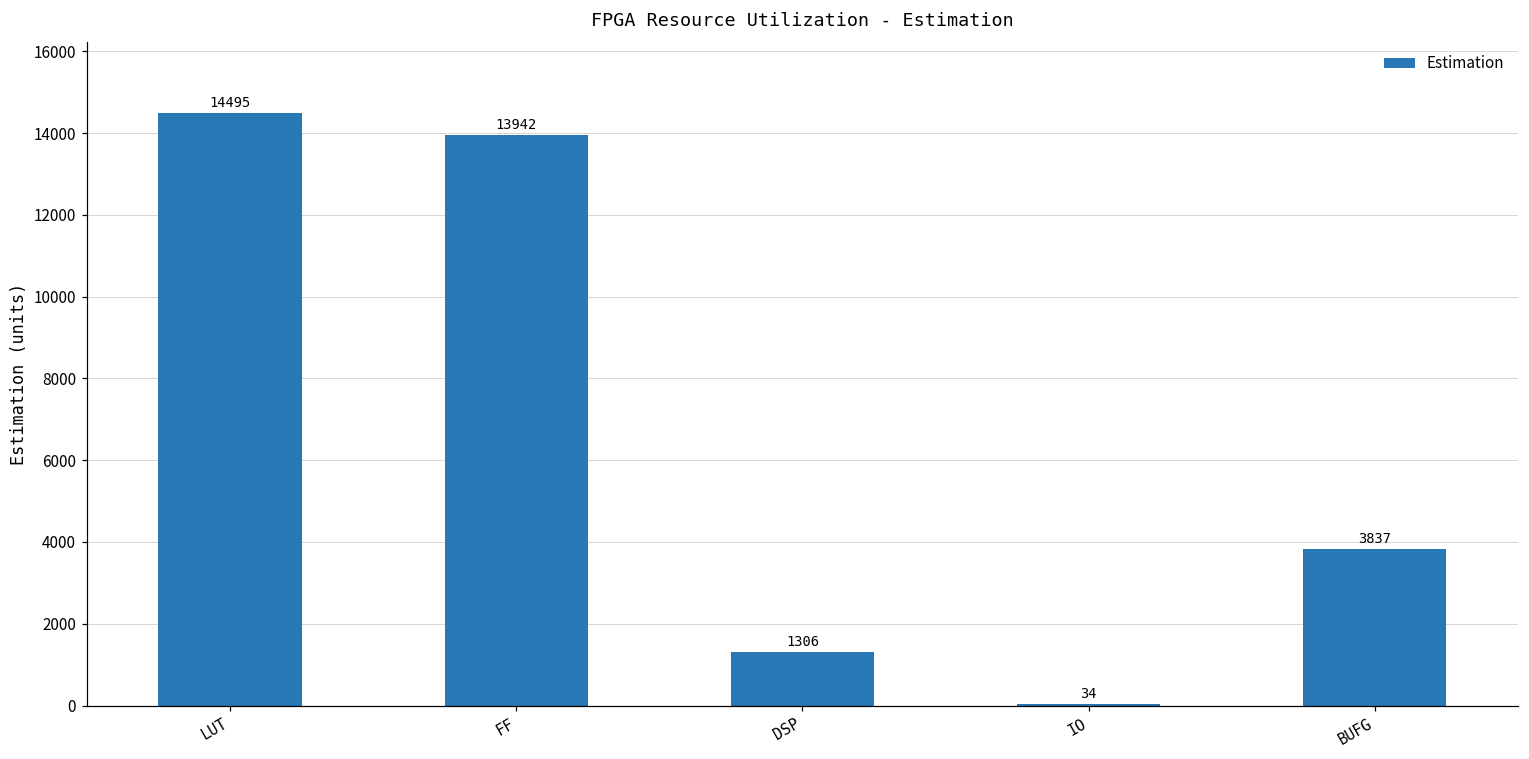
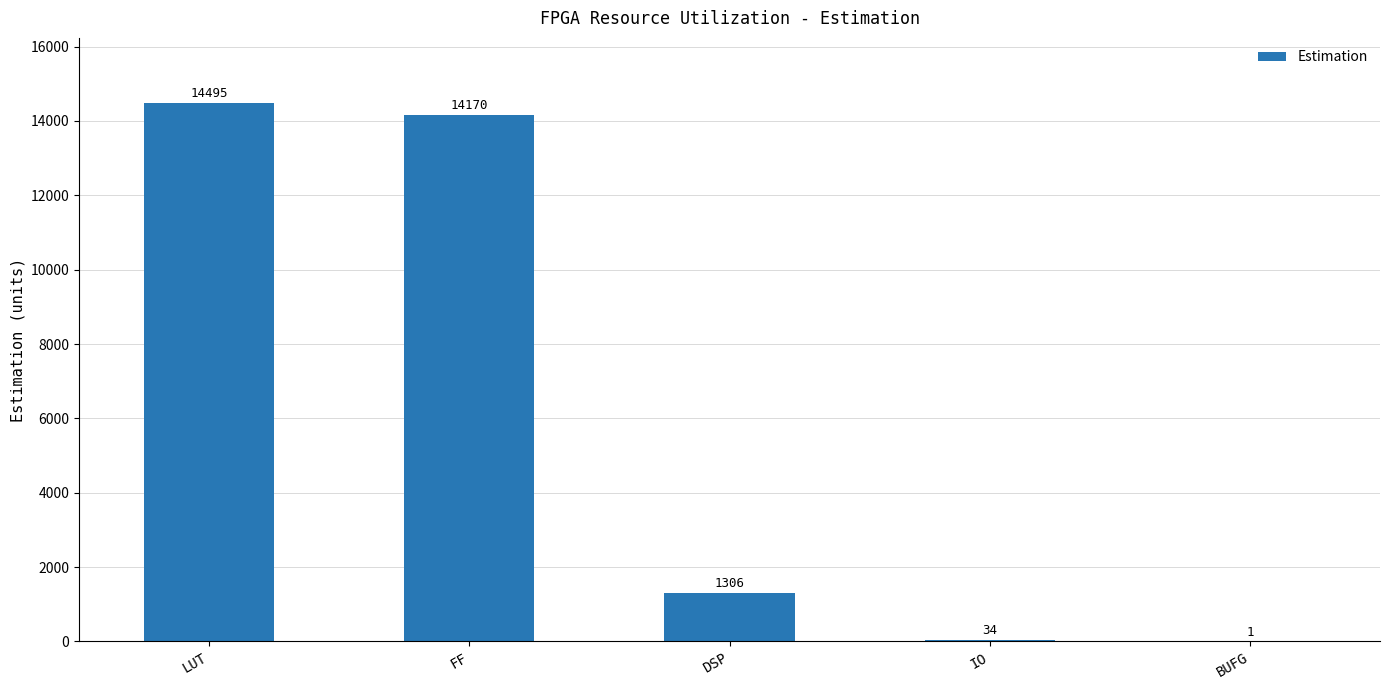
  {
    "LUT": 14495,
-   "FF": 13942,
+   "FF": 14170,
    "DSP": 1306,
    "IO": 34,
-   "BUFG": 3837
+   "BUFG": 1
  }
